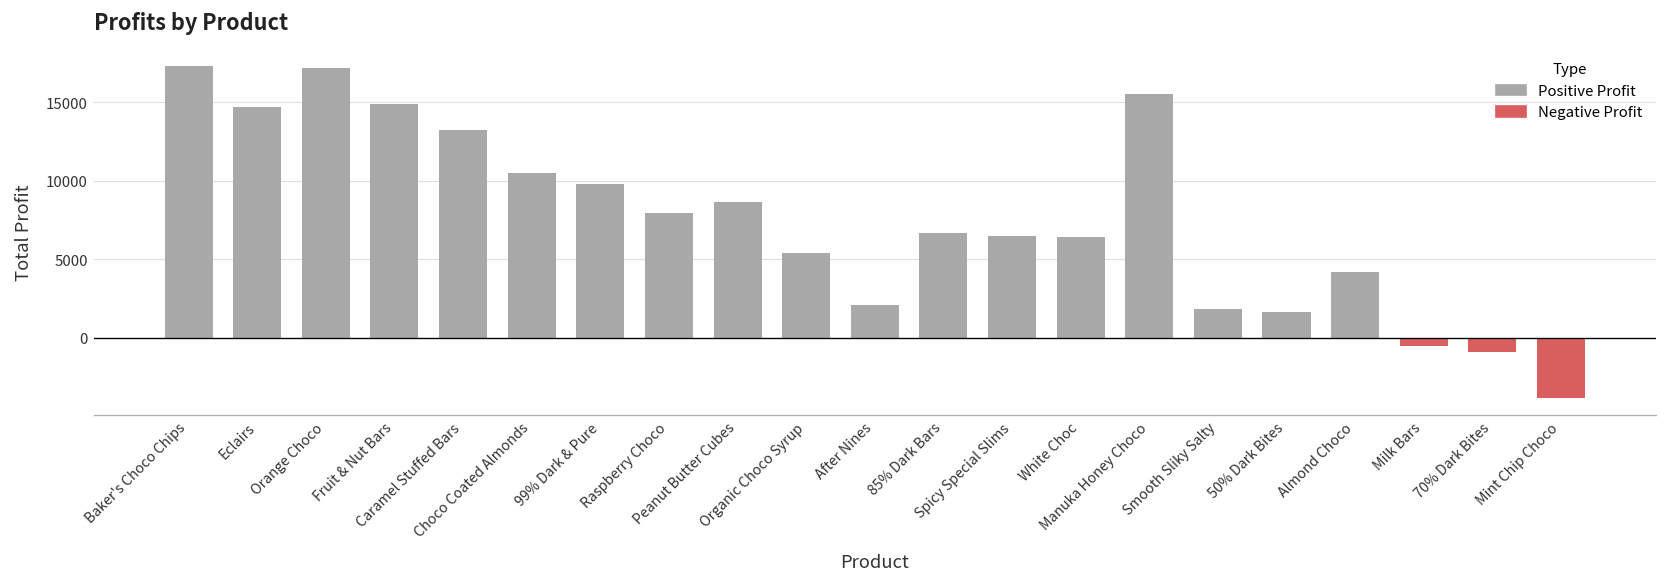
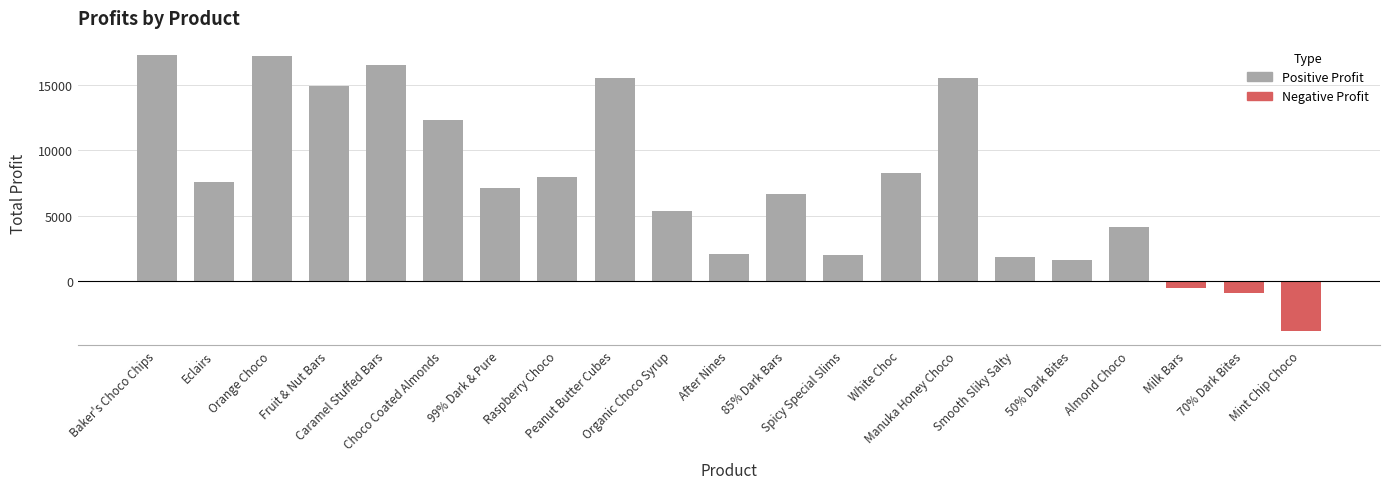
  {
    "Baker's Choco Chips": 17300,
-   "Eclairs": 14700,
+   "Eclairs": 7600,
    "Orange Choco": 17200,
    "Fruit & Nut Bars": 14900,
-   "Caramel Stuffed Bars": 13200,
-   "Choco Coated Almonds": 10500,
-   "99% Dark & Pure": 9800,
+   "Caramel Stuffed Bars": 16500,
+   "Choco Coated Almonds": 12300,
+   "99% Dark & Pure": 7100,
    "Raspberry Choco": 8000,
-   "Peanut Butter Cubes": 8700,
+   "Peanut Butter Cubes": 15500,
    "Organic Choco Syrup": 5400,
    "After Nines": 2100,
    "85% Dark Bars": 6700,
-   "Spicy Special Slims": 6500,
-   "White Choc": 6400,
+   "Spicy Special Slims": 2000,
+   "White Choc": 8300,
    "Manuka Honey Choco": 15500,
    "Smooth Sliky Salty": 1800,
    "50% Dark Bites": 1600,
    "Almond Choco": 4200,
    "Milk Bars": -500,
    "70% Dark Bites": -900,
    "Mint Chip Choco": -3800
  }
